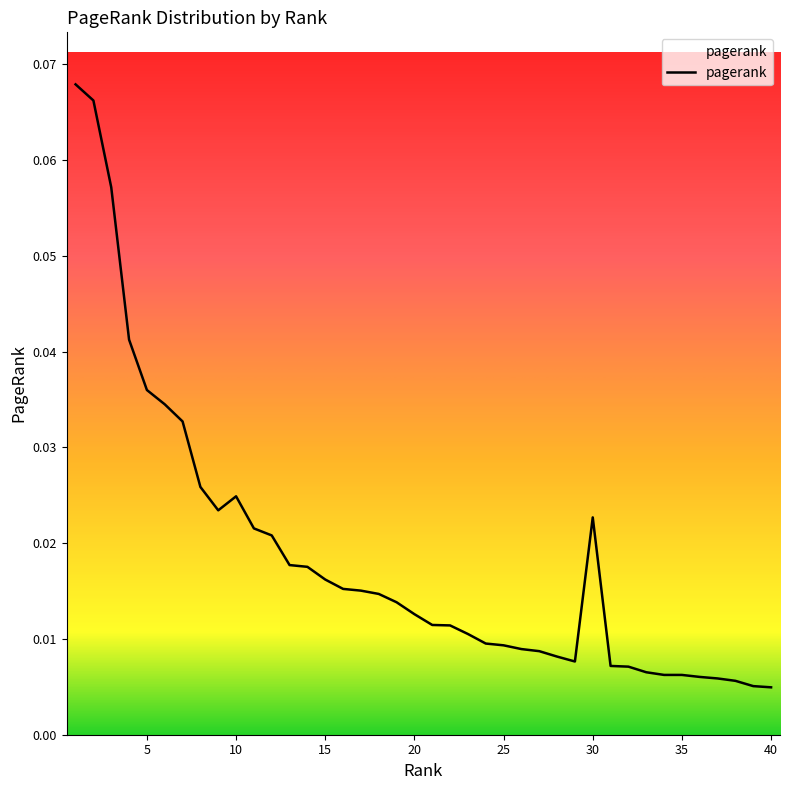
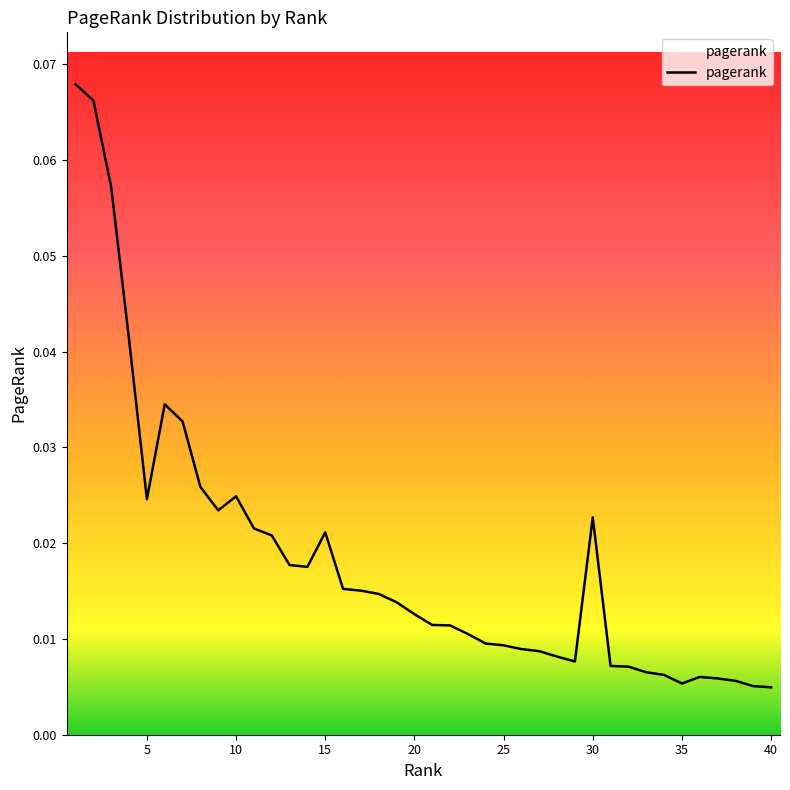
  {
-   "5": 0.036,
+   "5": 0.025,
    "10": 0.025,
-   "15": 0.016,
+   "15": 0.021,
    "20": 0.013,
    "25": 0.009,
    "30": 0.023,
-   "35": 0.006,
+   "35": 0.005,
    "40": 0.005
  }
